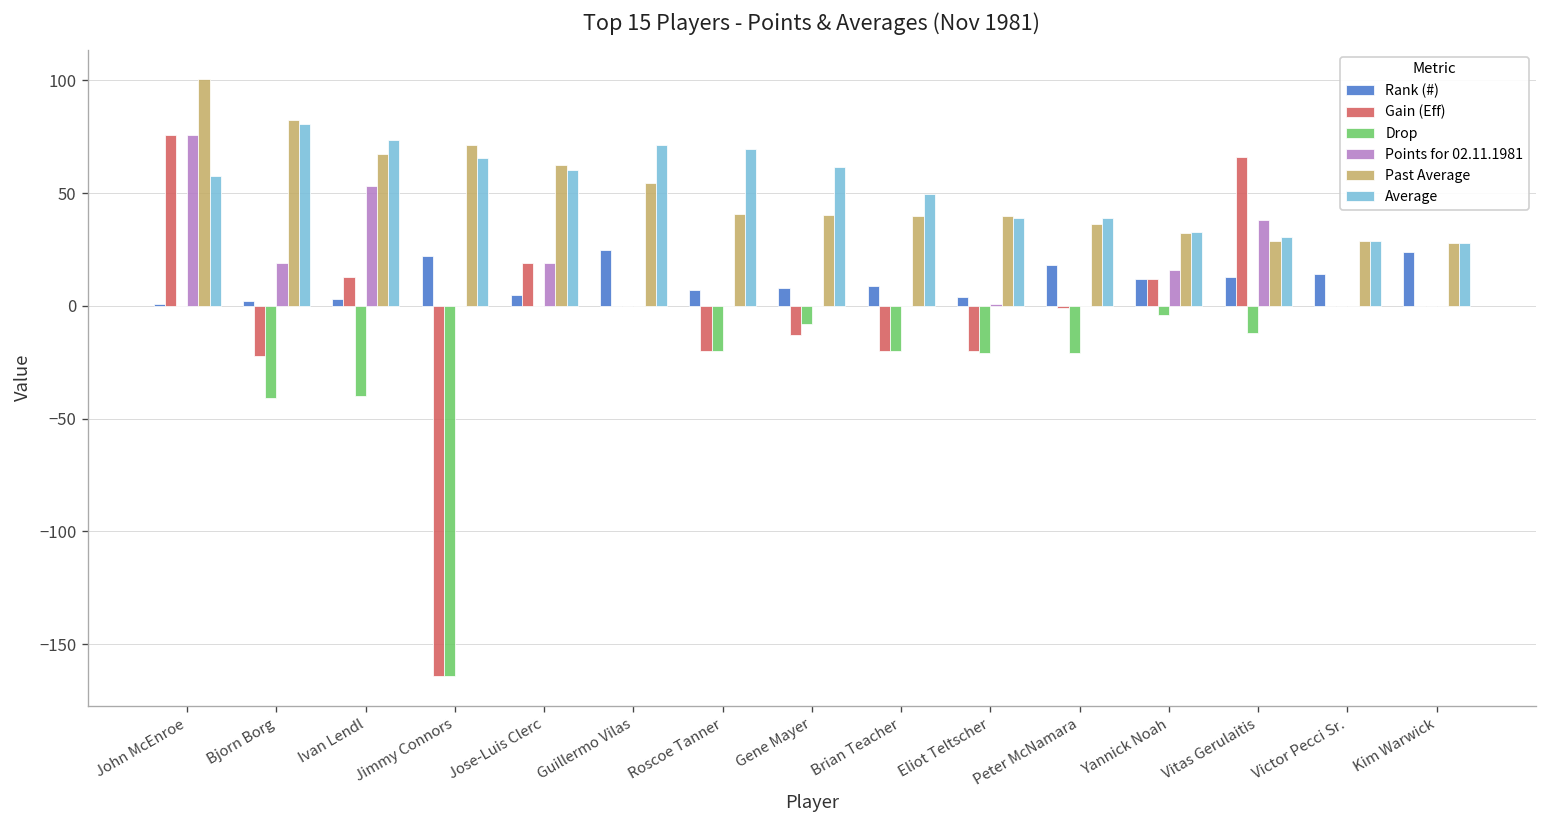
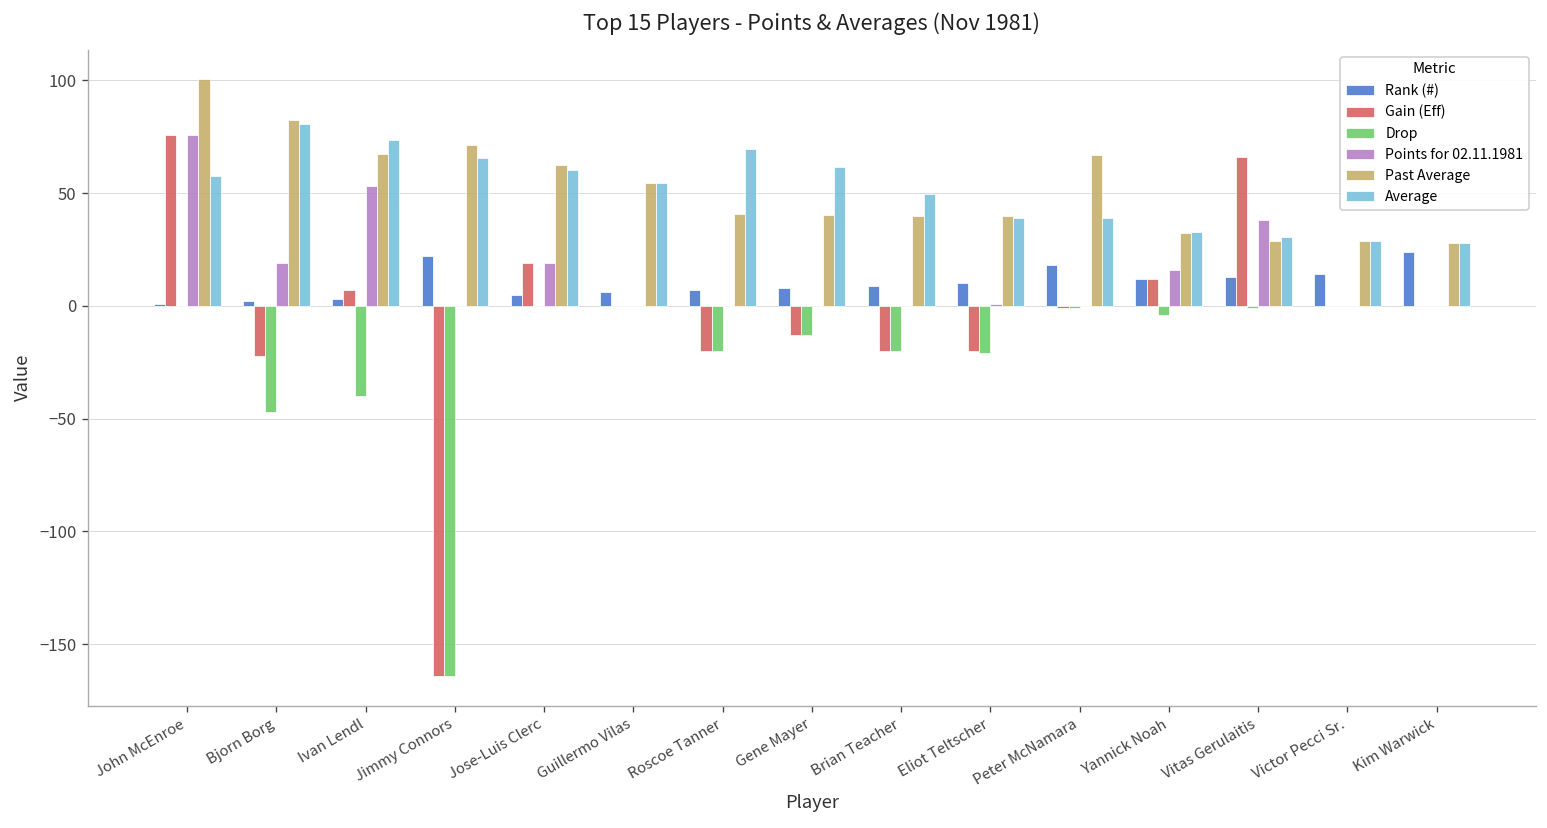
  {
    "Rank (#)": {
      "Bjorn Borg": 2,
      "Ivan Lendl": 3,
      "Jimmy Connors": 22,
      "Jose-Luis Clerc": 5,
-     "Guillermo Vilas": 25,
+     "Guillermo Vilas": 6,
      "Roscoe Tanner": 7,
      "Gene Mayer": 8,
      "Brian Teacher": 9,
-     "Eliot Teltscher": 4,
+     "Eliot Teltscher": 10,
      "Peter McNamara": 18,
      "Yannick Noah": 12,
      "Vitas Gerulaitis": 13,
      "Victor Pecci Sr.": 14,
      "Kim Warwick": 24
    },
    "Gain (Eff)": {
      "John McEnroe": 76,
      "Bjorn Borg": -22,
-     "Ivan Lendl": 13,
+     "Ivan Lendl": 7,
      "Jimmy Connors": -164,
      "Jose-Luis Clerc": 19,
      "Guillermo Vilas": 0,
      "Roscoe Tanner": -20,
      "Gene Mayer": -13,
      "Brian Teacher": -20,
      "Eliot Teltscher": -20,
      "Yannick Noah": 12,
      "Vitas Gerulaitis": 66,
      "Victor Pecci Sr.": 0,
      "Kim Warwick": 0
    },
    "Drop": {
      "John McEnroe": 0,
-     "Bjorn Borg": -41,
+     "Bjorn Borg": -47,
      "Ivan Lendl": -40,
      "Jimmy Connors": -164,
      "Jose-Luis Clerc": 0,
      "Guillermo Vilas": 0,
      "Roscoe Tanner": -20,
-     "Gene Mayer": -8,
+     "Gene Mayer": -13,
      "Brian Teacher": -20,
      "Eliot Teltscher": -21,
-     "Peter McNamara": -21,
+     "Peter McNamara": -1,
      "Yannick Noah": -4,
-     "Vitas Gerulaitis": -12,
+     "Vitas Gerulaitis": -1,
      "Victor Pecci Sr.": 0,
      "Kim Warwick": 0
    },
    "Points for 02.11.1981": {
      "John McEnroe": 76,
      "Bjorn Borg": 19,
      "Ivan Lendl": 53,
      "Jimmy Connors": 0,
      "Jose-Luis Clerc": 19,
      "Guillermo Vilas": 0,
      "Roscoe Tanner": 0,
      "Gene Mayer": 0,
      "Brian Teacher": 0,
      "Peter McNamara": 0,
      "Yannick Noah": 16,
      "Vitas Gerulaitis": 38,
      "Victor Pecci Sr.": 0,
      "Kim Warwick": 0
    },
    "Past Average": {
      "John McEnroe": 100,
      "Bjorn Borg": 82,
      "Ivan Lendl": 67,
      "Jimmy Connors": 72,
      "Jose-Luis Clerc": 62,
      "Guillermo Vilas": 55,
      "Roscoe Tanner": 41,
      "Gene Mayer": 40,
      "Brian Teacher": 40,
      "Eliot Teltscher": 40,
-     "Peter McNamara": 37,
+     "Peter McNamara": 67,
      "Yannick Noah": 32,
      "Vitas Gerulaitis": 29,
      "Victor Pecci Sr.": 29,
      "Kim Warwick": 28
    },
    "Average": {
      "John McEnroe": 58,
      "Bjorn Borg": 81,
      "Ivan Lendl": 74,
      "Jimmy Connors": 65,
      "Jose-Luis Clerc": 60,
-     "Guillermo Vilas": 71,
+     "Guillermo Vilas": 55,
      "Roscoe Tanner": 70,
      "Gene Mayer": 62,
      "Brian Teacher": 50,
      "Eliot Teltscher": 39,
      "Peter McNamara": 39,
      "Yannick Noah": 33,
      "Vitas Gerulaitis": 31,
      "Victor Pecci Sr.": 29,
      "Kim Warwick": 28
    }
  }
